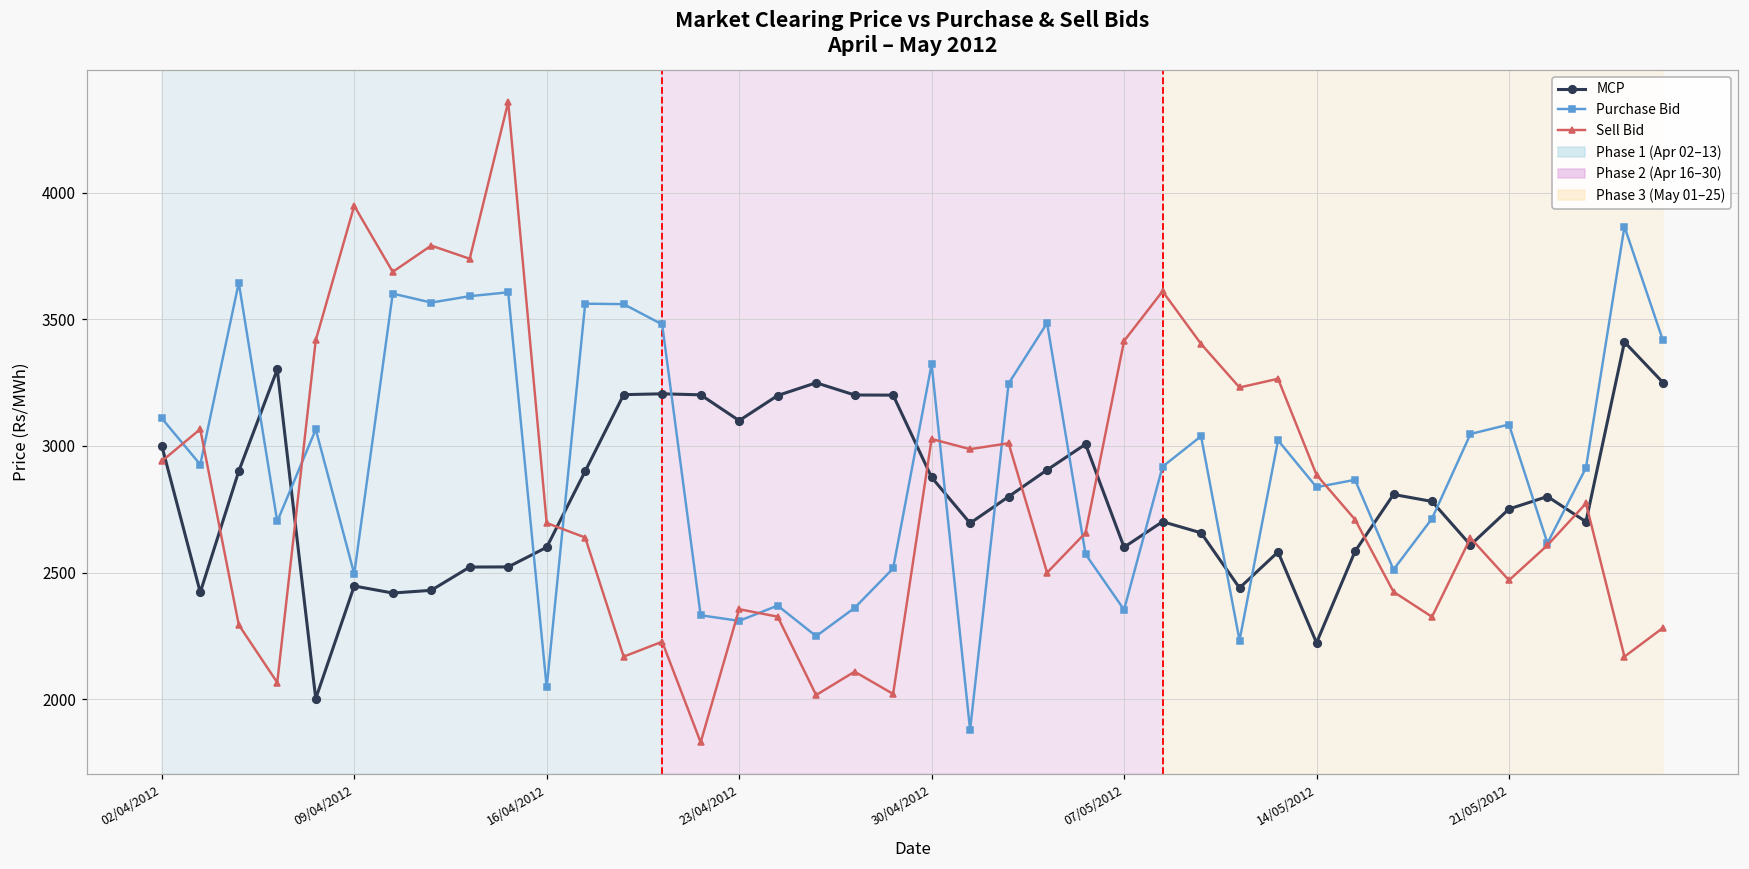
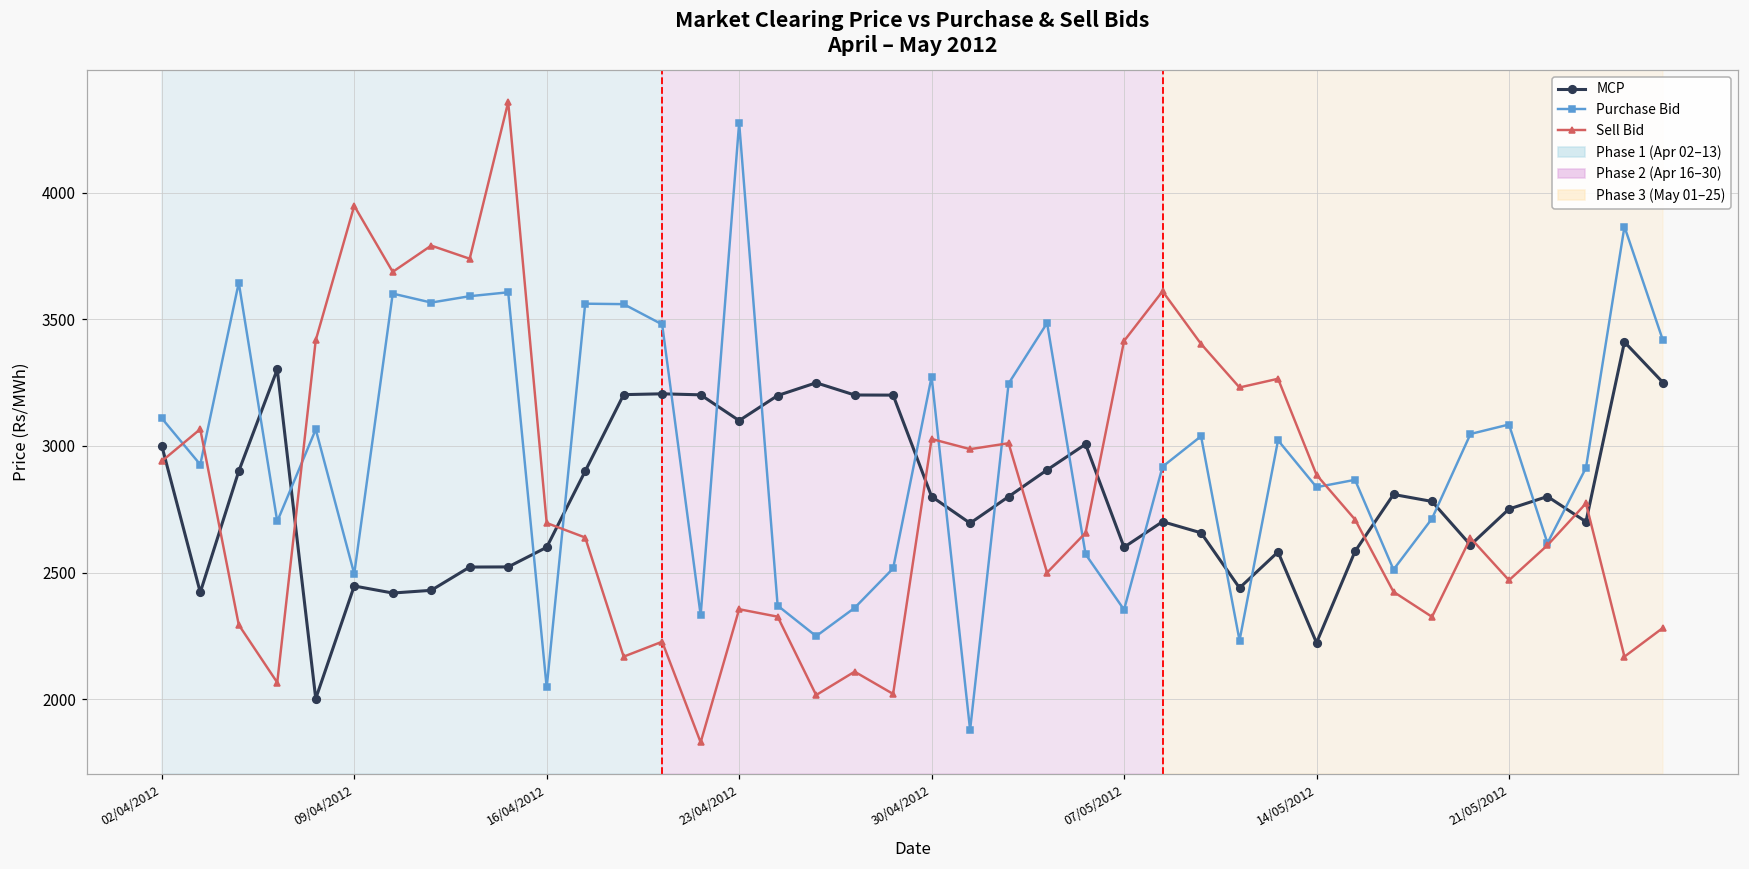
  {
    "MCP": {
      "02/04/2012": 3000,
      "09/04/2012": 2450,
      "16/04/2012": 2600,
      "23/04/2012": 3100,
-     "30/04/2012": 2880,
+     "30/04/2012": 2800,
      "07/05/2012": 2600,
      "14/05/2012": 2220,
      "21/05/2012": 2750
    },
    "Purchase Bid": {
      "02/04/2012": 3110,
      "09/04/2012": 2490,
      "16/04/2012": 2050,
-     "23/04/2012": 2310,
-     "30/04/2012": 3320,
+     "23/04/2012": 4280,
+     "30/04/2012": 3270,
      "07/05/2012": 2350,
      "14/05/2012": 2840,
      "21/05/2012": 3080
    },
    "Sell Bid": {
      "02/04/2012": 2940,
      "09/04/2012": 3950,
      "16/04/2012": 2700,
      "23/04/2012": 2360,
      "30/04/2012": 3030,
      "07/05/2012": 3410,
      "14/05/2012": 2890,
      "21/05/2012": 2470
    }
  }
